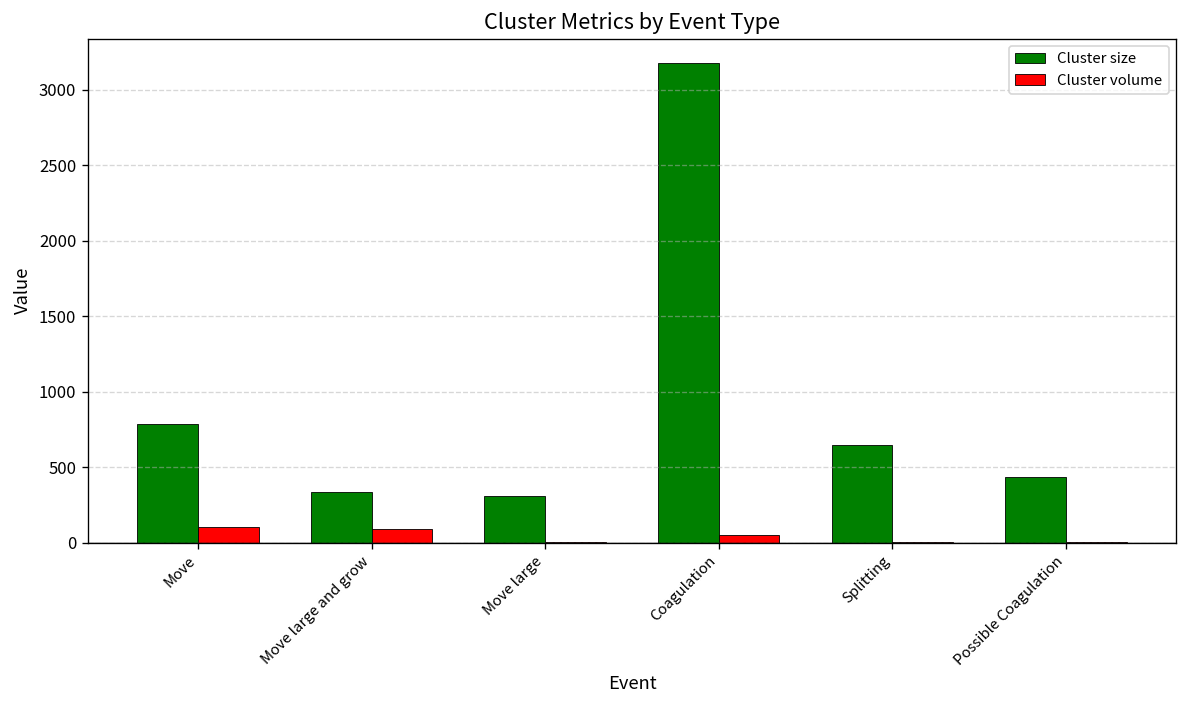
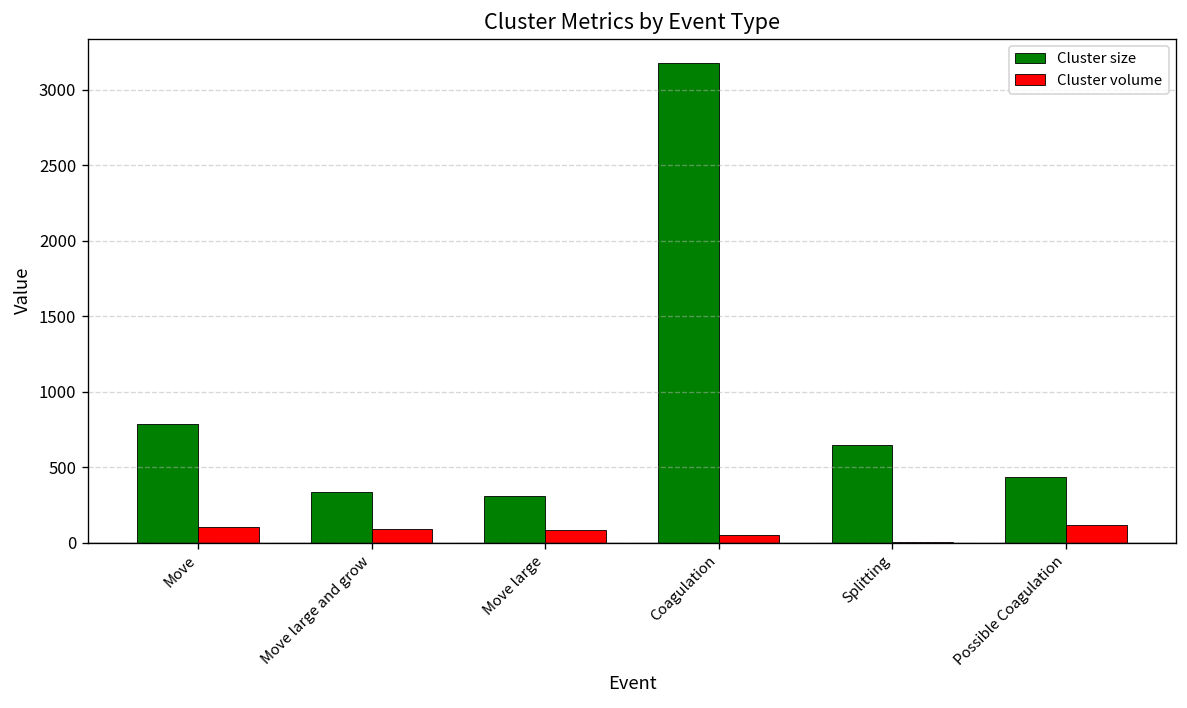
  {
    "Cluster size": {
      "Move": 780,
      "Move large and grow": 330,
      "Move large": 310,
      "Coagulation": 3180,
      "Splitting": 640,
      "Possible Coagulation": 430
    },
    "Cluster volume": {
      "Move": 100,
      "Move large and grow": 90,
-     "Move large": 0,
+     "Move large": 80,
      "Coagulation": 50,
-     "Possible Coagulation": 0
+     "Possible Coagulation": 120
    }
  }
